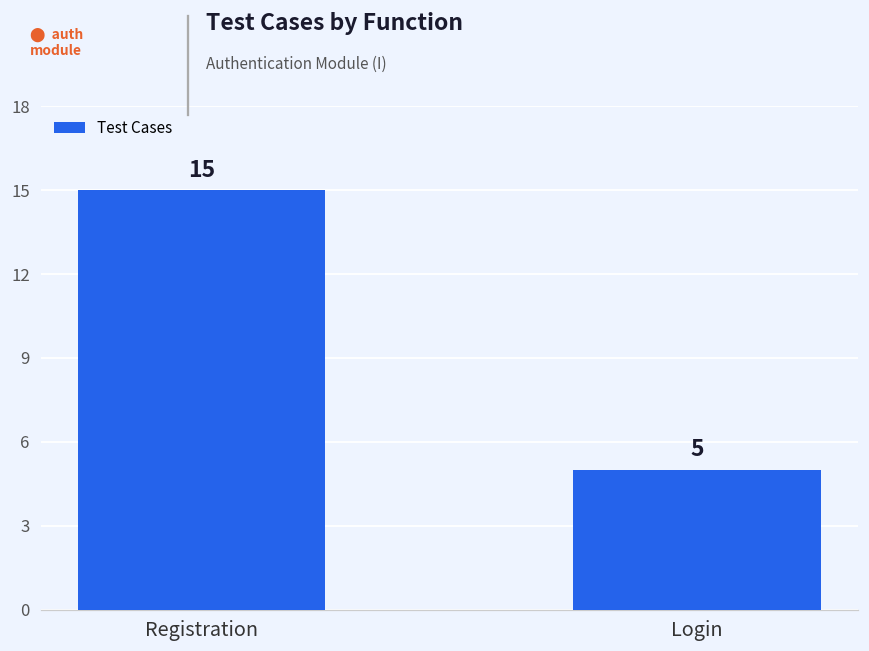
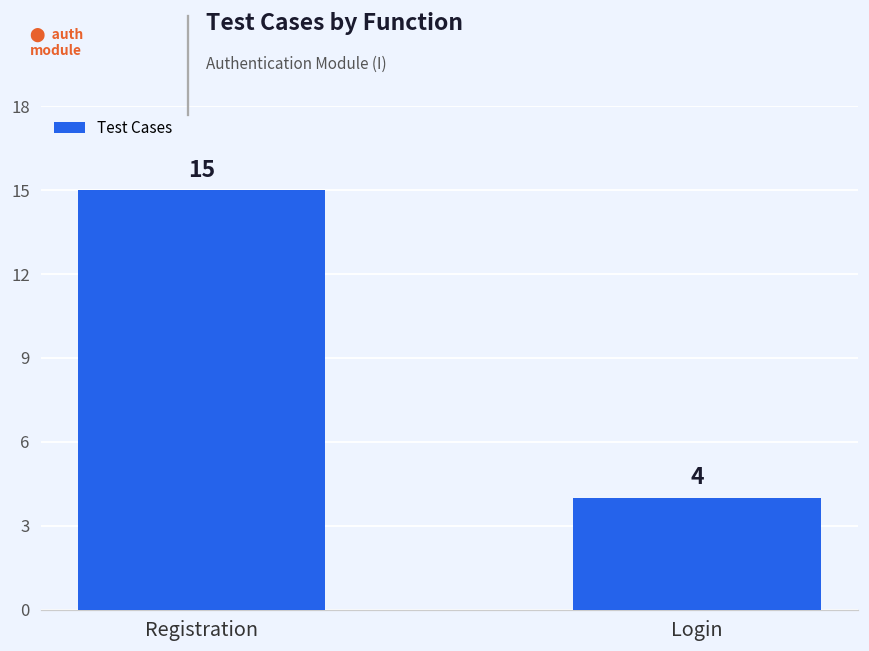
  {
    "Registration": 15,
-   "Login": 5
+   "Login": 4
  }
